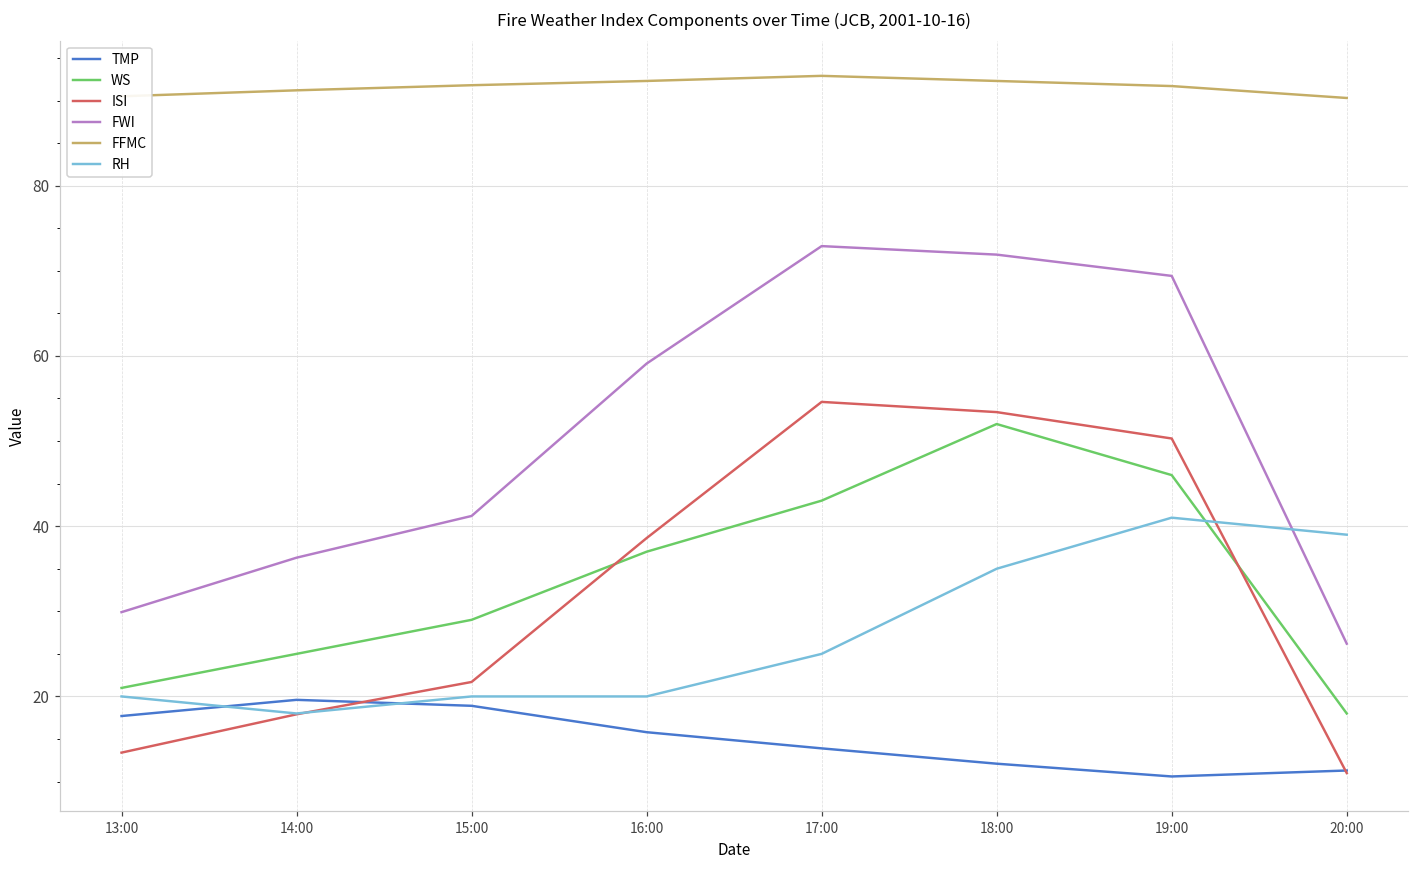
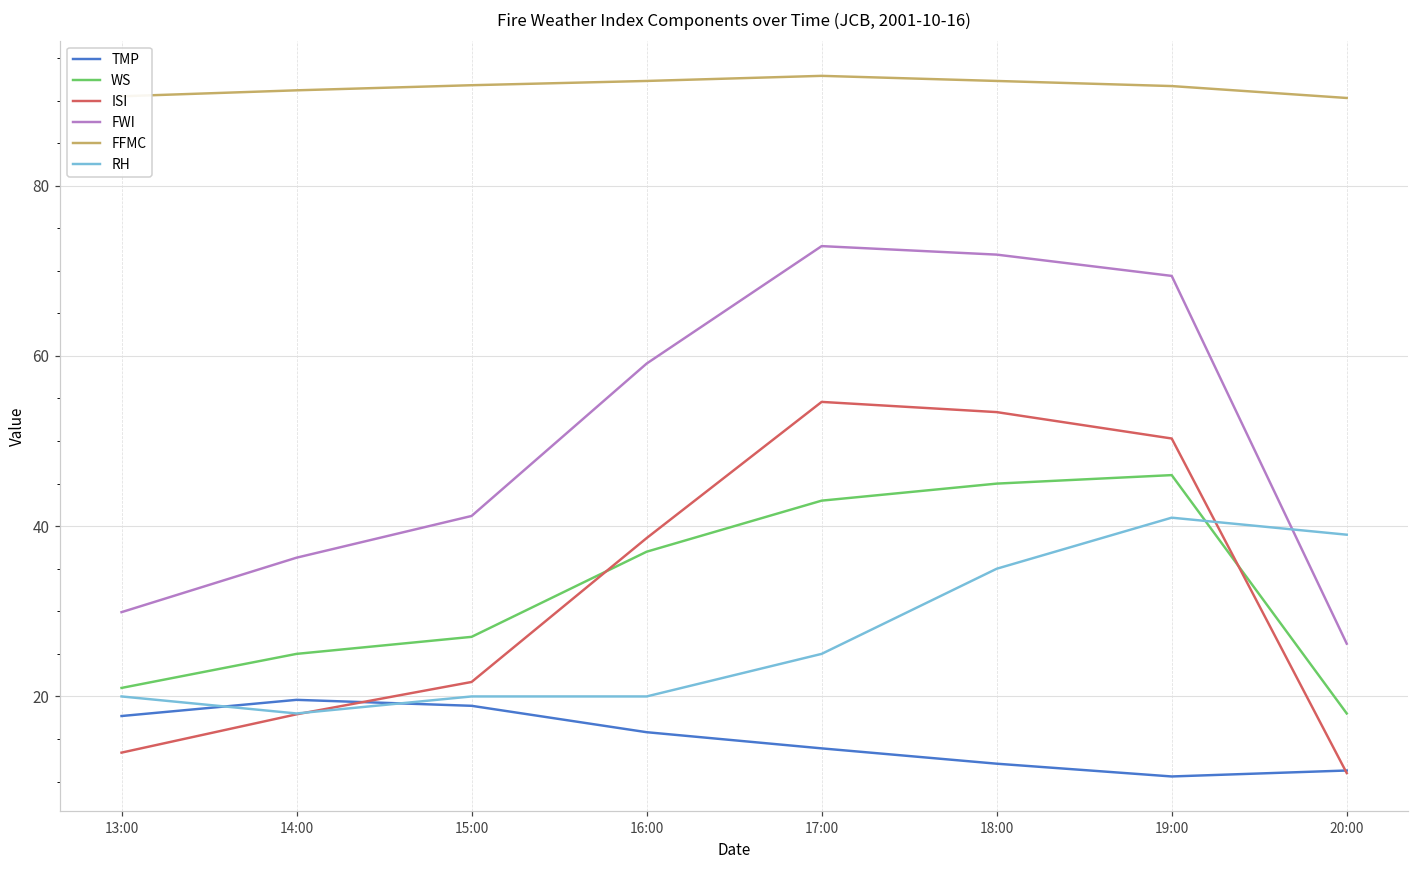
  {
    "TMP": {
      "13:00": 18,
      "14:00": 20,
      "15:00": 19,
      "16:00": 16,
      "17:00": 14,
      "18:00": 12,
      "19:00": 11
    },
    "WS": {
      "13:00": 21,
      "14:00": 25,
-     "15:00": 29,
+     "15:00": 27,
      "16:00": 37,
      "17:00": 43,
-     "18:00": 52,
+     "18:00": 45,
      "19:00": 46,
      "20:00": 18
    },
    "ISI": {
      "13:00": 13,
      "15:00": 22,
      "16:00": 39,
      "17:00": 55,
      "18:00": 53,
      "19:00": 50
    },
    "FWI": {
      "13:00": 30,
      "14:00": 36,
      "15:00": 41,
      "16:00": 59,
      "17:00": 73,
      "18:00": 72,
      "19:00": 69,
      "20:00": 26
    },
    "FFMC": {
      "14:00": 91,
      "15:00": 92,
      "16:00": 92,
      "17:00": 93,
      "18:00": 92,
      "19:00": 92,
      "20:00": 90
    },
    "RH": {
      "13:00": 20,
      "15:00": 20,
      "16:00": 20,
      "17:00": 25,
      "18:00": 35,
      "19:00": 41,
      "20:00": 39
    }
  }
